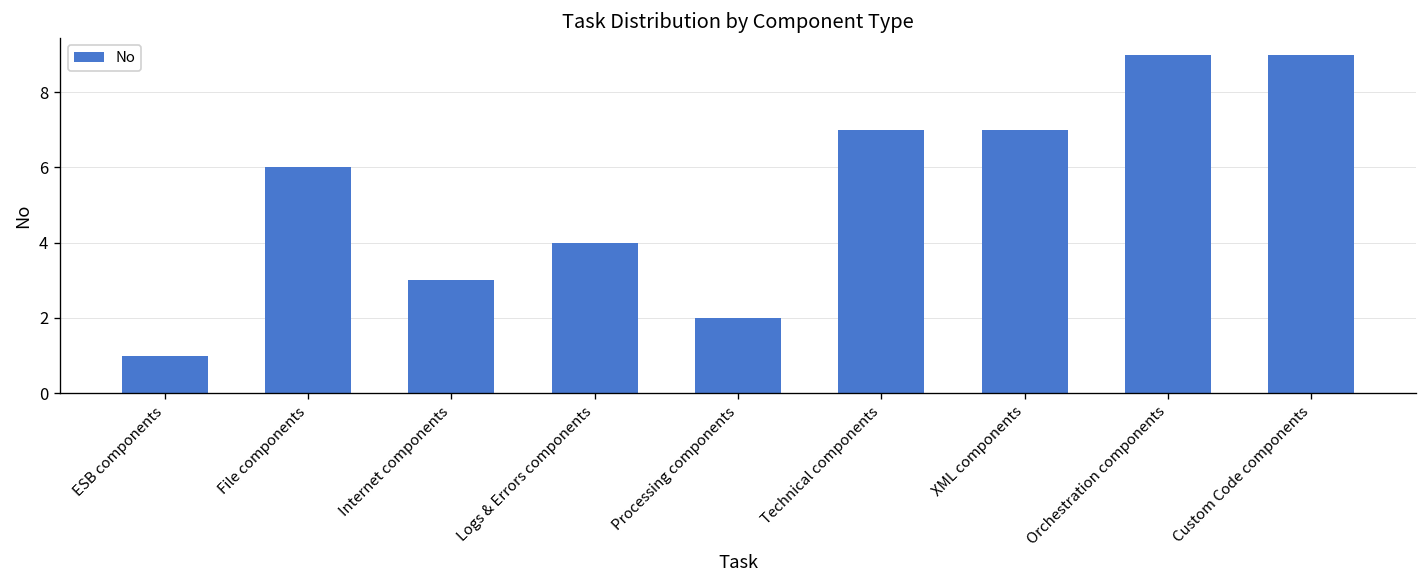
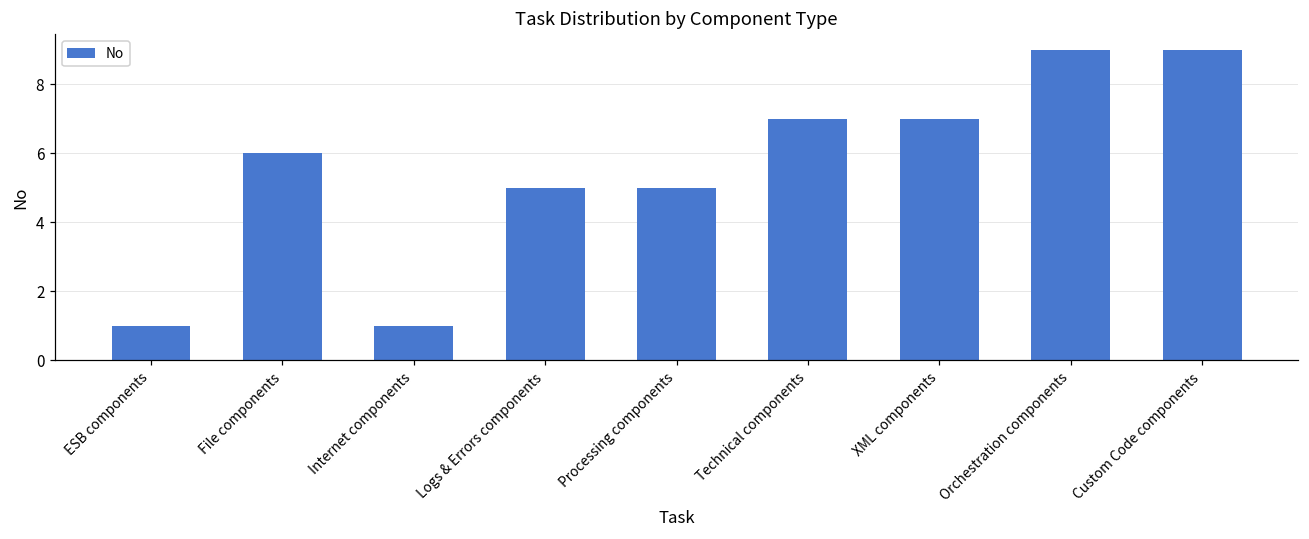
  {
    "ESB components": 1,
    "File components": 6,
-   "Internet components": 3,
-   "Logs & Errors components": 4,
-   "Processing components": 2,
+   "Internet components": 1,
+   "Logs & Errors components": 5,
+   "Processing components": 5,
    "Technical components": 7,
    "XML components": 7,
    "Orchestration components": 9,
    "Custom Code components": 9
  }
